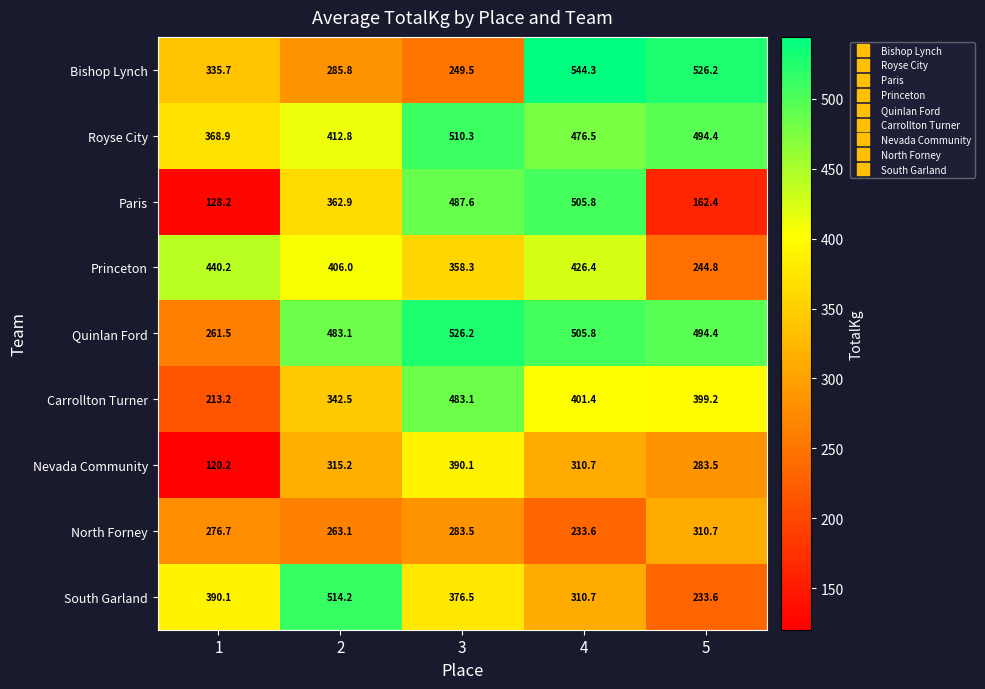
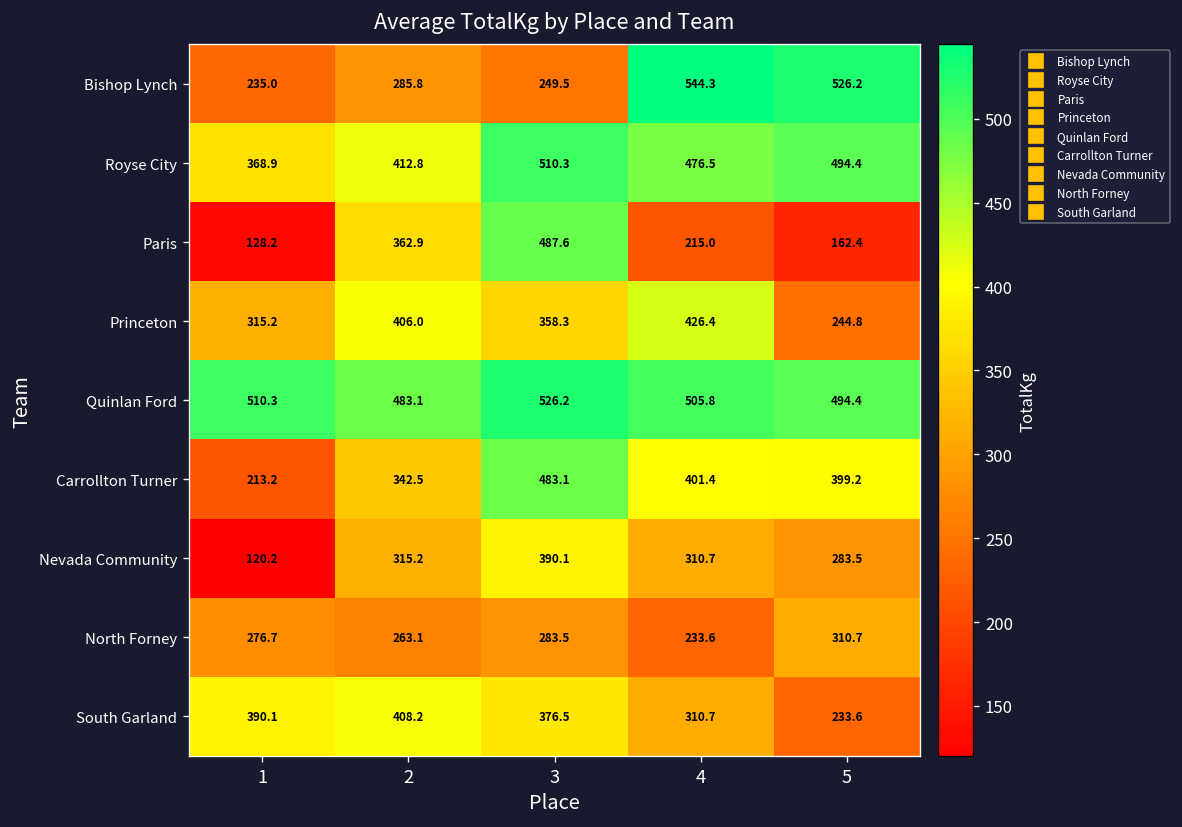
  {
    "Bishop Lynch": {
-     "1": 335.7,
+     "1": 235.0,
      "2": 285.8,
      "3": 249.5,
      "4": 544.3,
      "5": 526.2
    },
    "Royse City": {
      "1": 368.9,
      "2": 412.8,
      "3": 510.3,
      "4": 476.5,
      "5": 494.4
    },
    "Paris": {
      "1": 128.2,
      "2": 362.9,
      "3": 487.6,
-     "4": 505.8,
+     "4": 215.0,
      "5": 162.4
    },
    "Princeton": {
-     "1": 440.2,
+     "1": 315.2,
      "2": 406.0,
      "3": 358.3,
      "4": 426.4,
      "5": 244.8
    },
    "Quinlan Ford": {
-     "1": 261.5,
+     "1": 510.3,
      "2": 483.1,
      "3": 526.2,
      "4": 505.8,
      "5": 494.4
    },
    "Carrollton Turner": {
      "1": 213.2,
      "2": 342.5,
      "3": 483.1,
      "4": 401.4,
      "5": 399.2
    },
    "Nevada Community": {
      "1": 120.2,
      "2": 315.2,
      "3": 390.1,
      "4": 310.7,
      "5": 283.5
    },
    "North Forney": {
      "1": 276.7,
      "2": 263.1,
      "3": 283.5,
      "4": 233.6,
      "5": 310.7
    },
    "South Garland": {
      "1": 390.1,
-     "2": 514.2,
+     "2": 408.2,
      "3": 376.5,
      "4": 310.7,
      "5": 233.6
    }
  }
